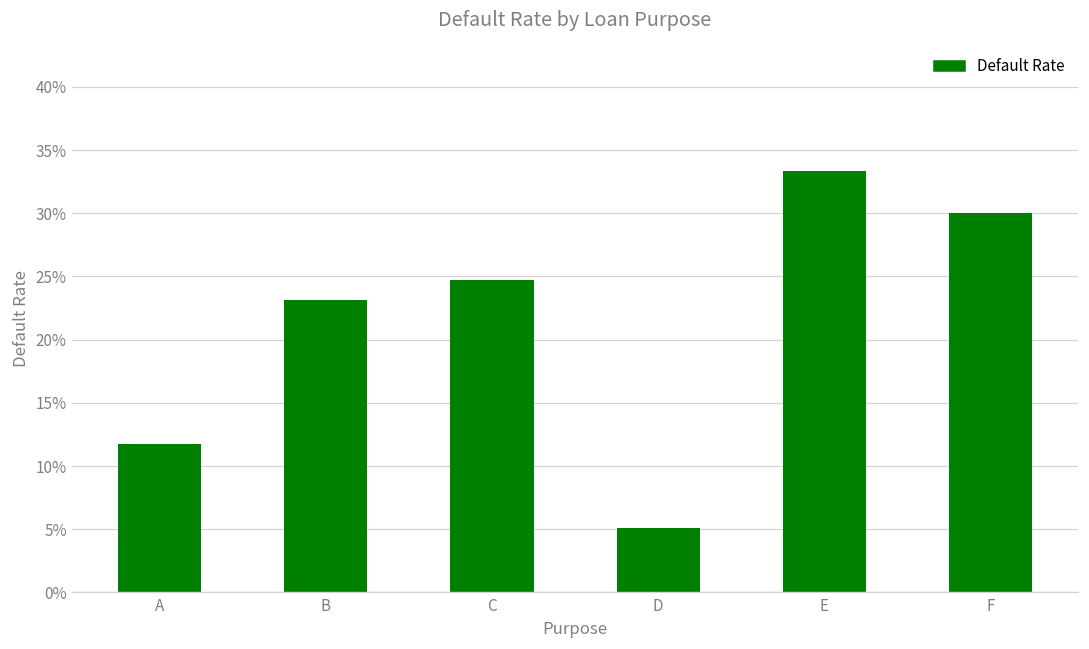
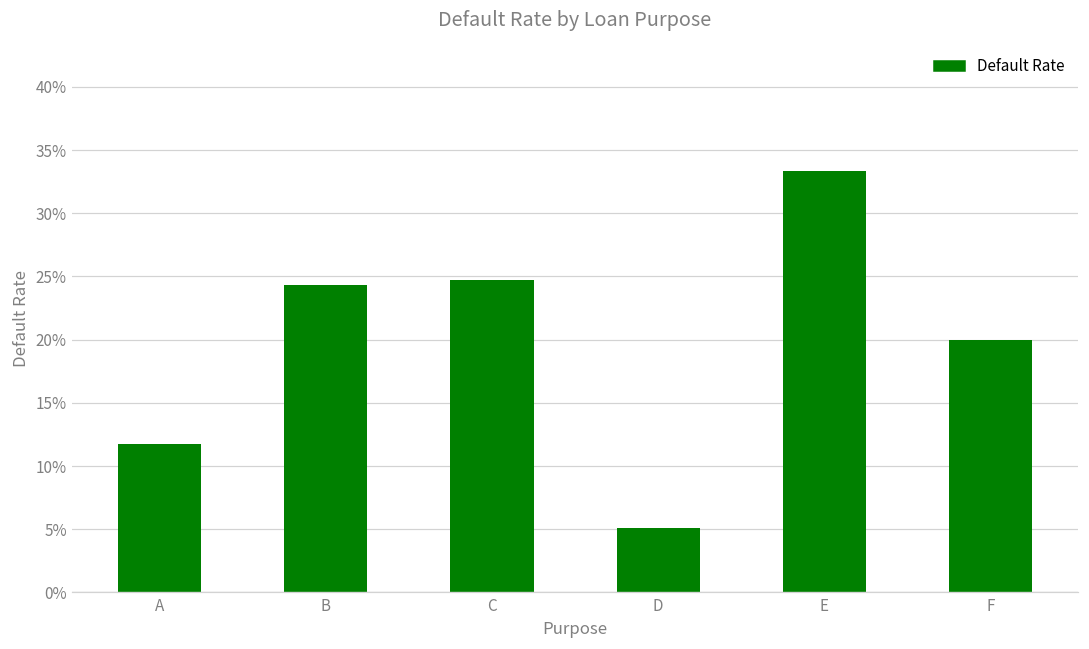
  {
    "A": "11.8%",
-   "B": "23.2%",
+   "B": "24.3%",
    "C": "24.7%",
    "D": "5.1%",
    "E": "33.3%",
-   "F": "30.0%"
+   "F": "20.0%"
  }
